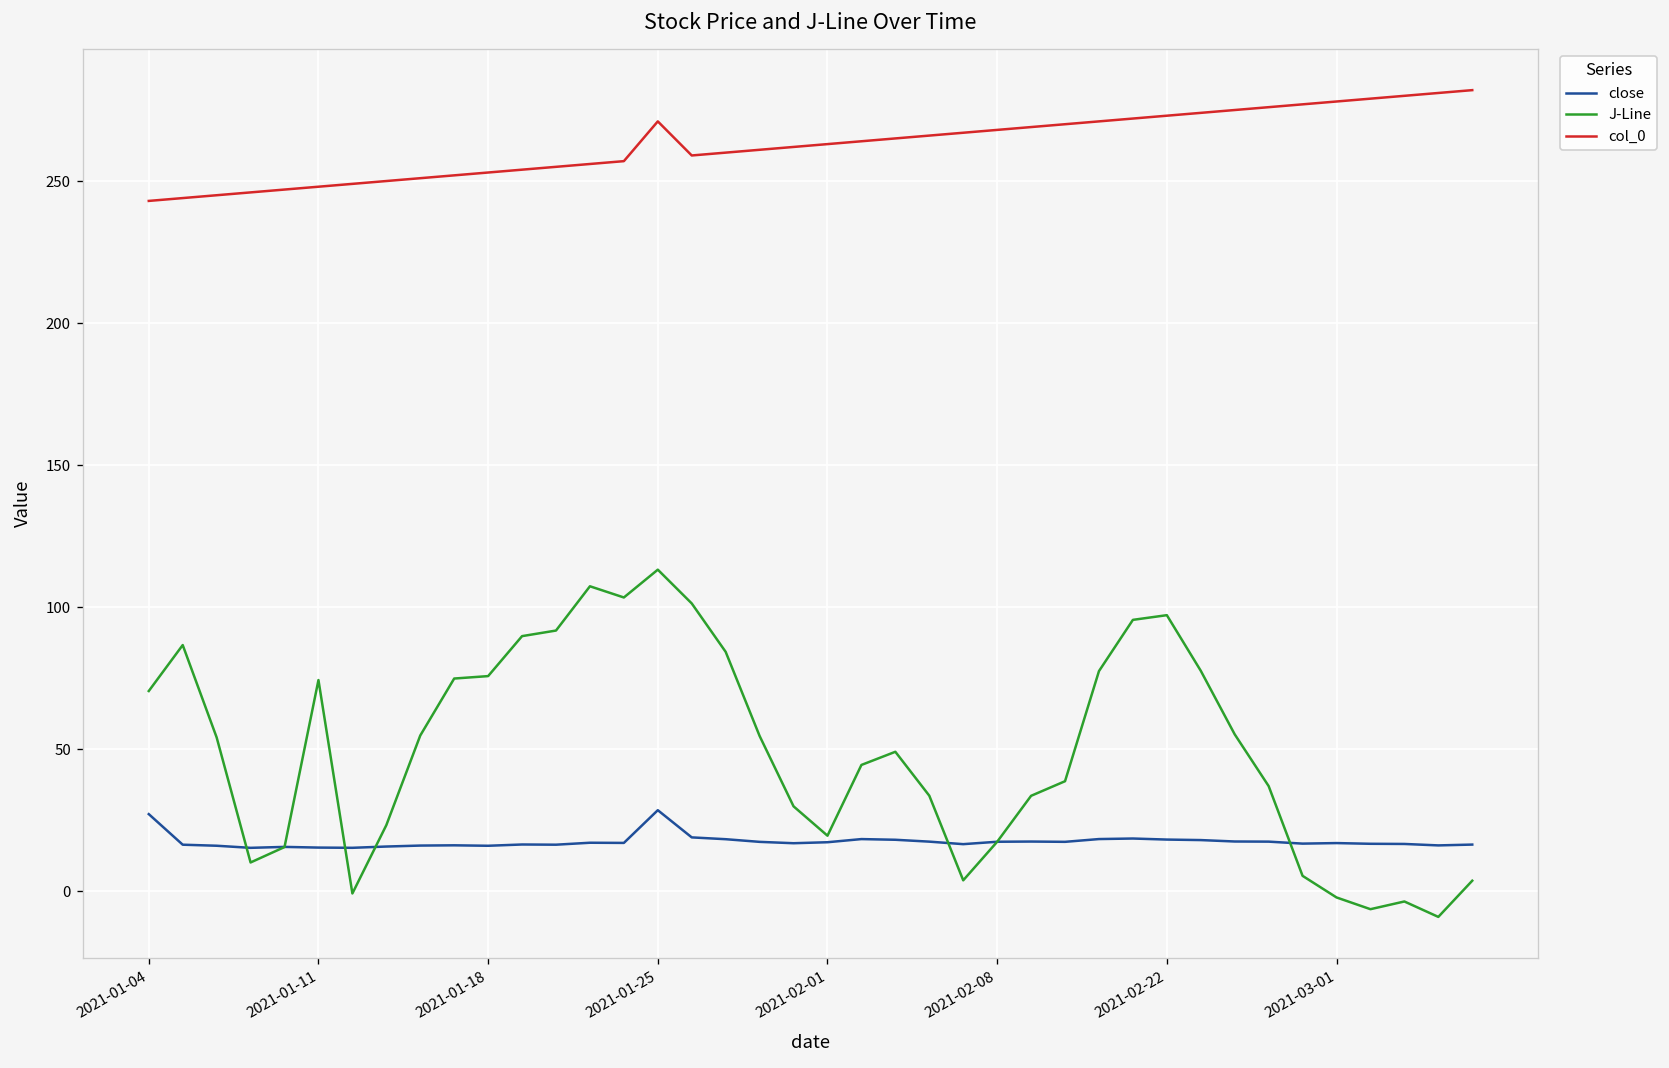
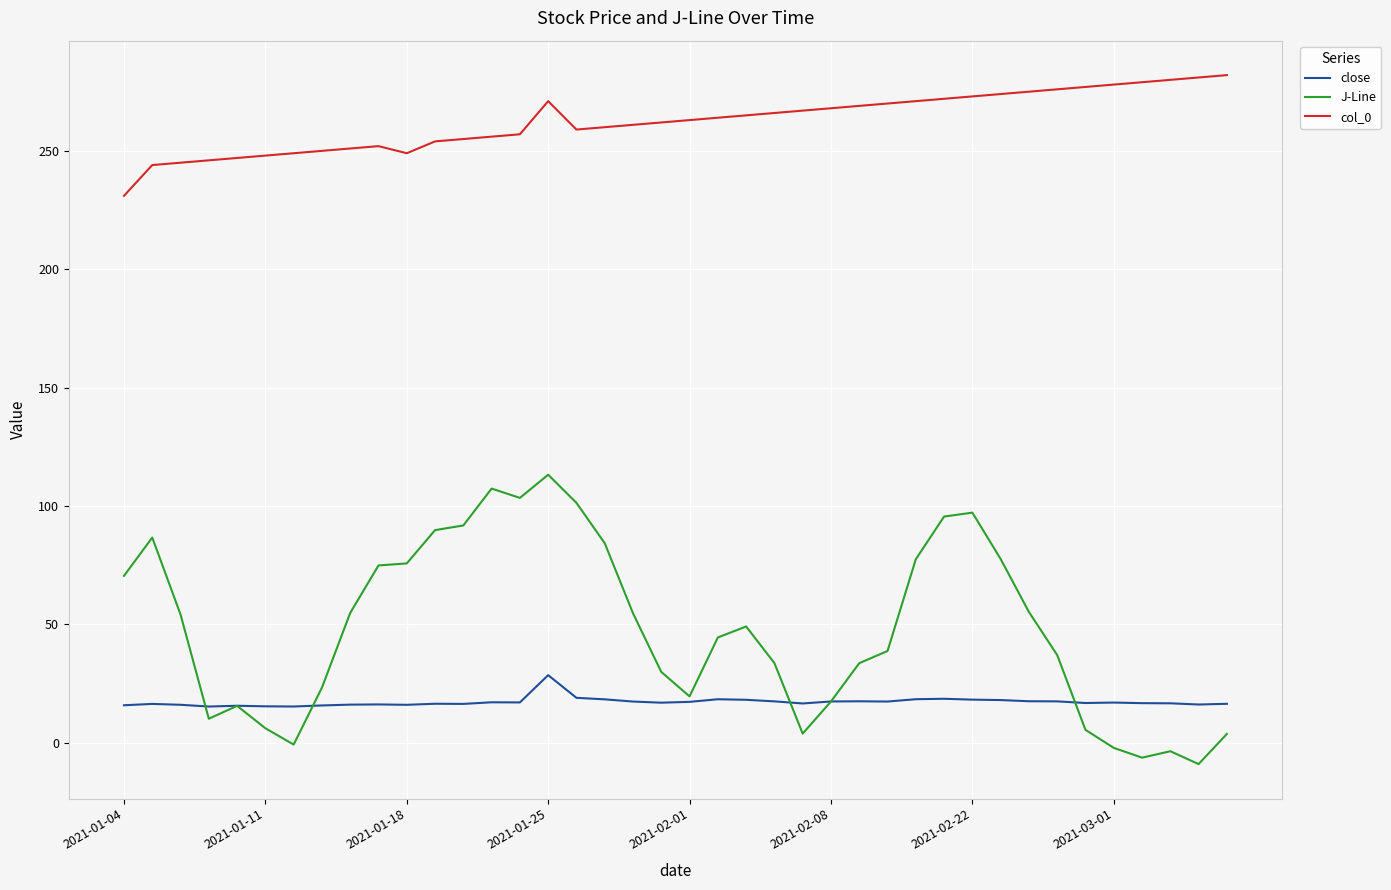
  {
    "close": {
-     "2021-01-04": 27,
+     "2021-01-04": 16,
      "2021-01-11": 15,
      "2021-01-18": 16,
      "2021-01-25": 29,
      "2021-02-01": 17,
      "2021-02-22": 18,
      "2021-03-01": 17
    },
    "J-Line": {
      "2021-01-04": 70,
-     "2021-01-11": 74,
+     "2021-01-11": 6,
      "2021-01-18": 76,
      "2021-01-25": 113,
      "2021-02-01": 20,
      "2021-02-22": 97,
      "2021-03-01": -2
    },
    "col_0": {
-     "2021-01-04": 243,
+     "2021-01-04": 231,
      "2021-01-11": 248,
-     "2021-01-18": 253,
+     "2021-01-18": 249,
      "2021-01-25": 271,
      "2021-02-01": 263,
      "2021-02-08": 268,
      "2021-02-22": 273,
      "2021-03-01": 278
    }
  }
